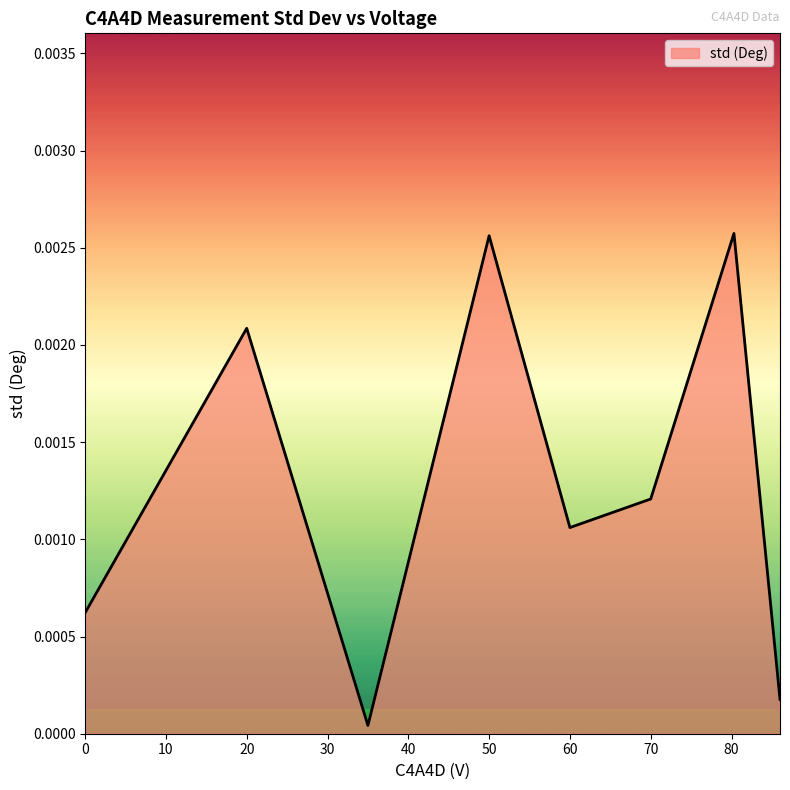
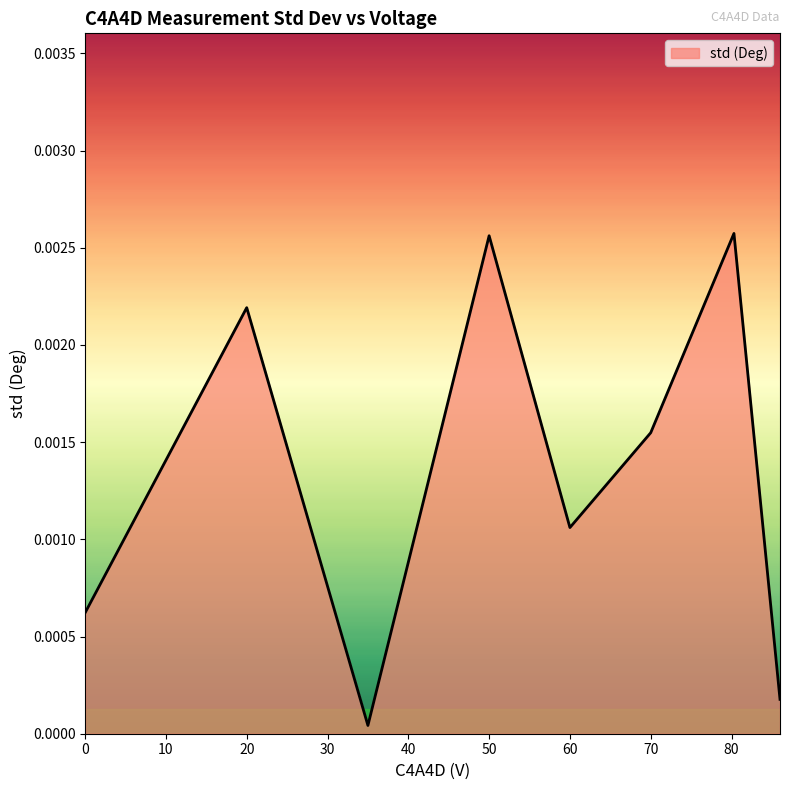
  {
    "0": 0.00062,
-   "20": 0.00209,
+   "20": 0.00219,
    "50": 0.00256,
    "60": 0.00106,
-   "70": 0.00121
+   "70": 0.00155
  }
